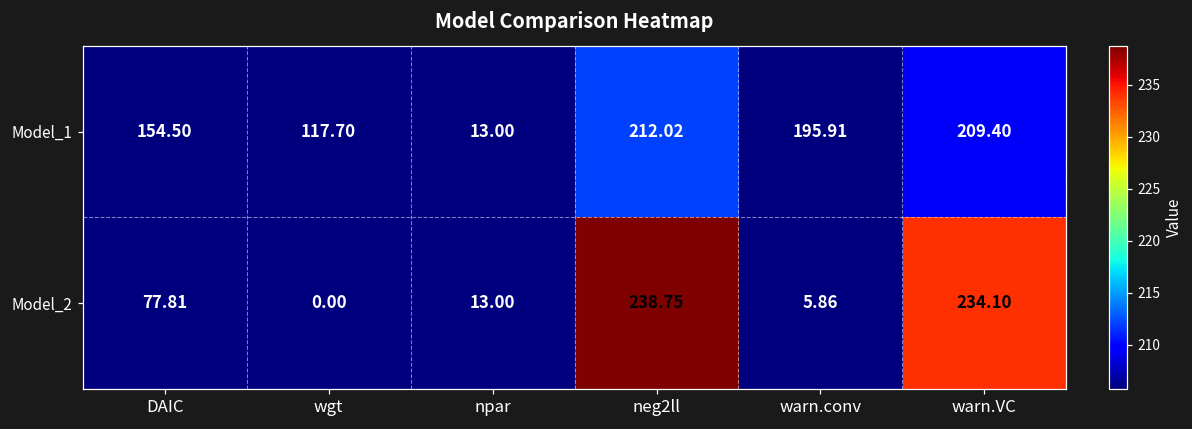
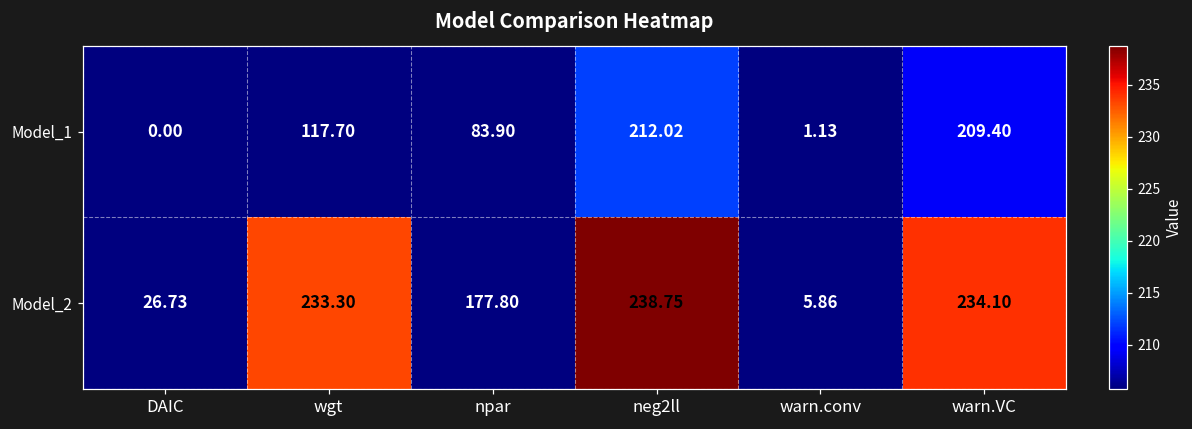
  {
    "Model_1": {
-     "DAIC": 154.50,
+     "DAIC": 0.00,
      "wgt": 117.70,
-     "npar": 13.00,
+     "npar": 83.90,
      "neg2ll": 212.02,
-     "warn.conv": 195.91,
+     "warn.conv": 1.13,
      "warn.VC": 209.40
    },
    "Model_2": {
-     "DAIC": 77.81,
-     "wgt": 0.00,
-     "npar": 13.00,
+     "DAIC": 26.73,
+     "wgt": 233.30,
+     "npar": 177.80,
      "neg2ll": 238.75,
      "warn.conv": 5.86,
      "warn.VC": 234.10
    }
  }
